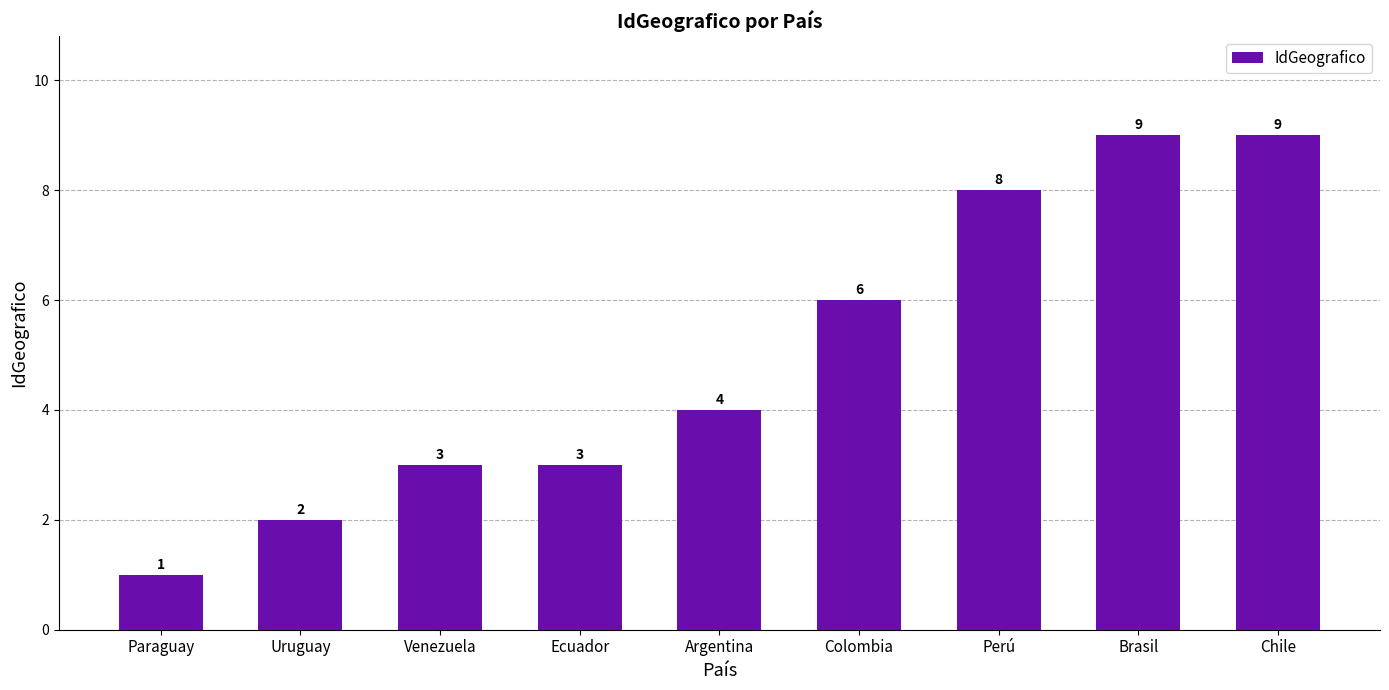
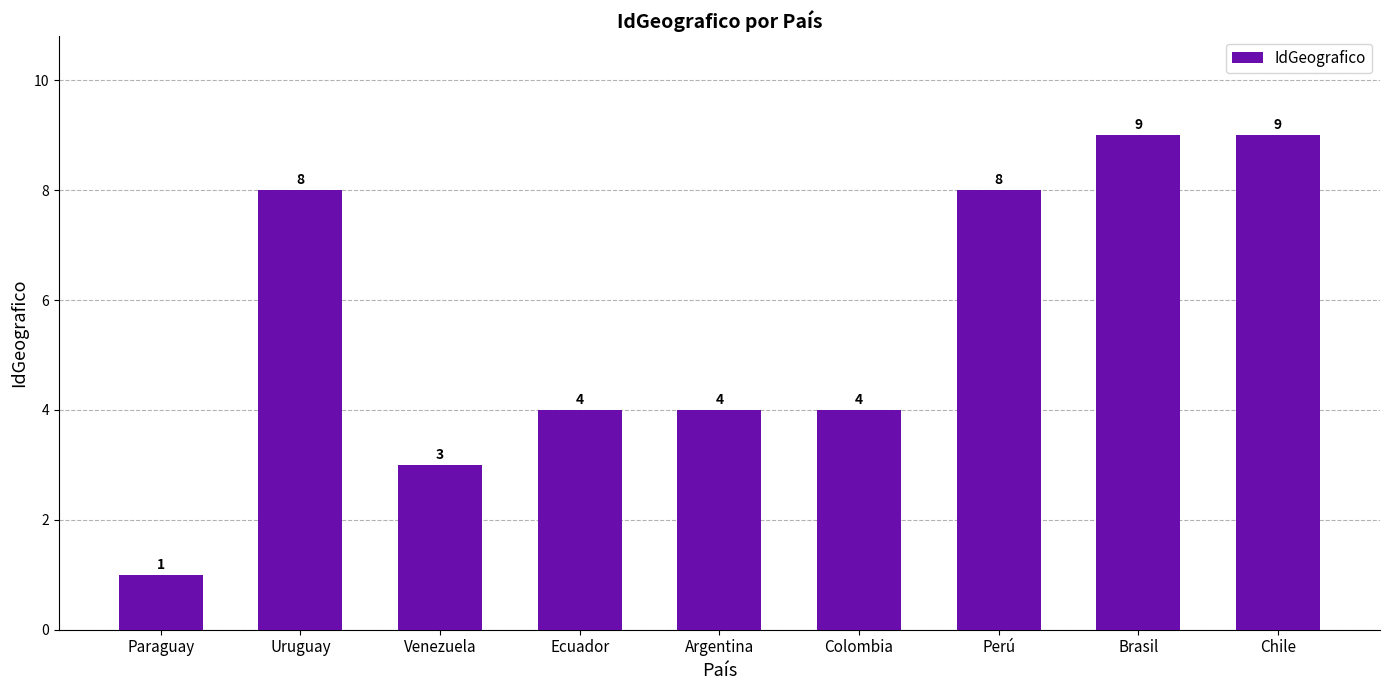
  {
    "Paraguay": 1,
-   "Uruguay": 2,
+   "Uruguay": 8,
    "Venezuela": 3,
-   "Ecuador": 3,
+   "Ecuador": 4,
    "Argentina": 4,
-   "Colombia": 6,
+   "Colombia": 4,
    "Perú": 8,
    "Brasil": 9,
    "Chile": 9
  }
